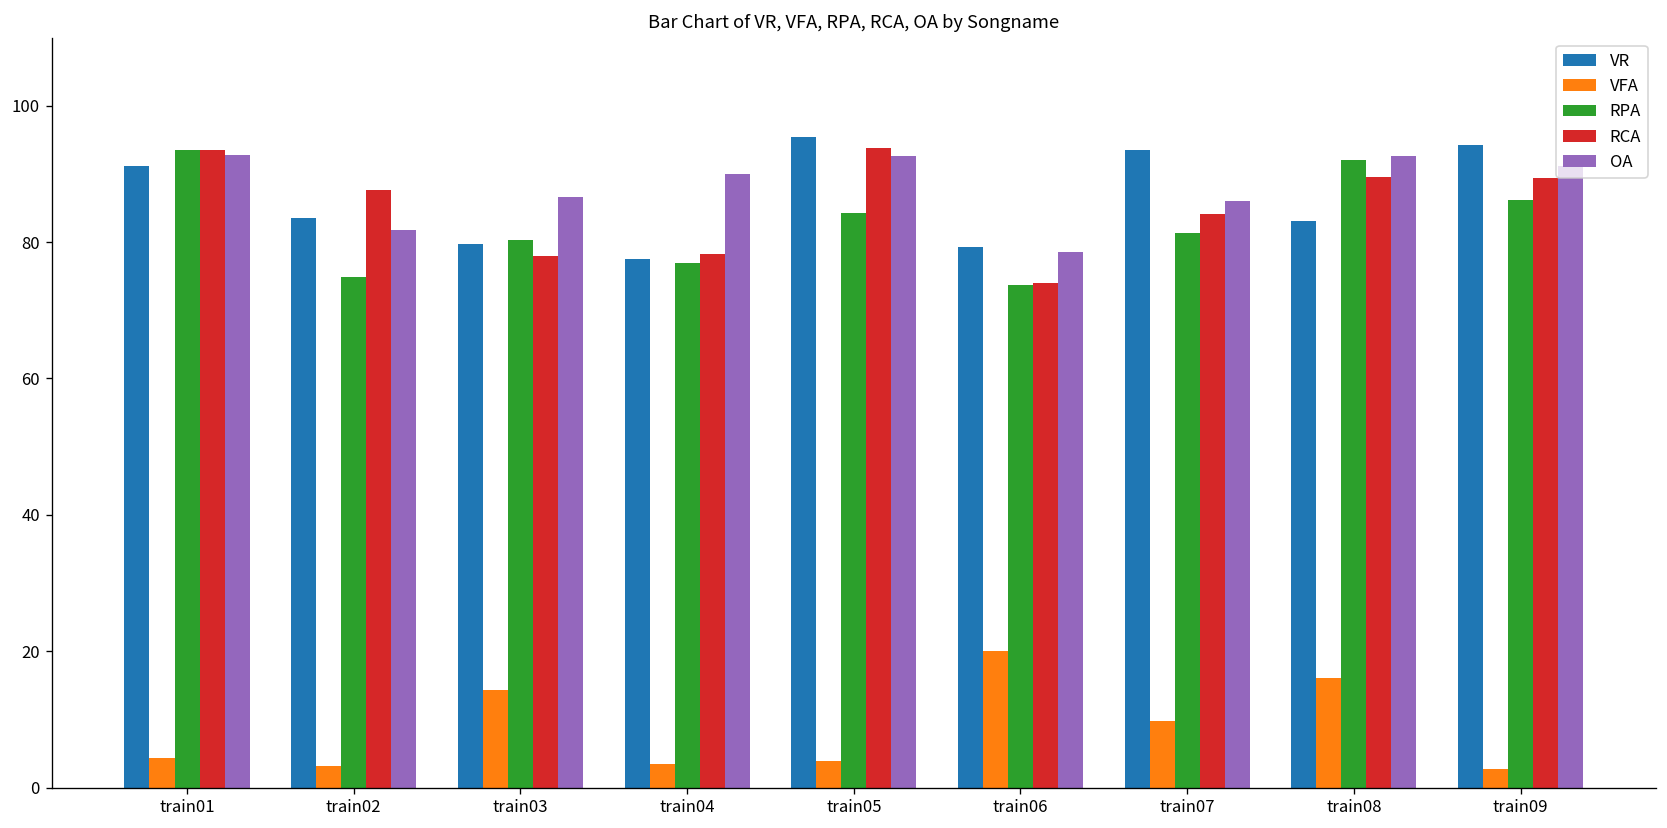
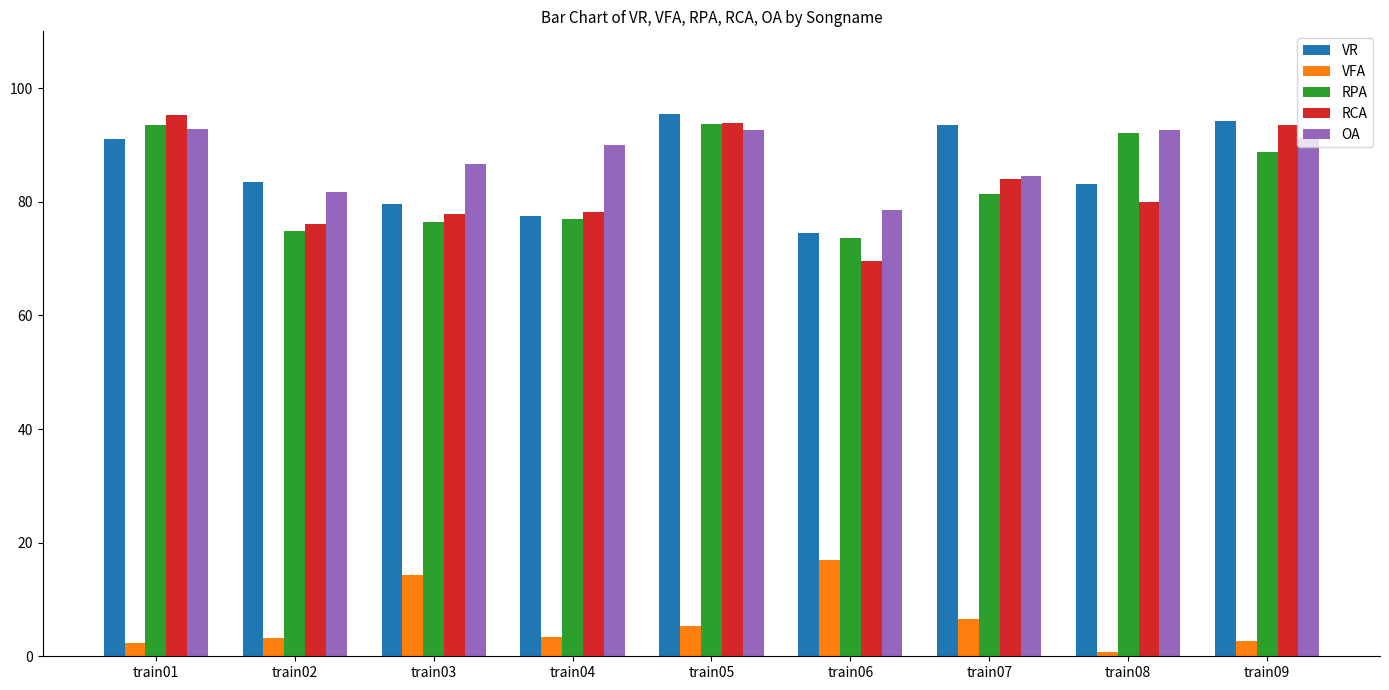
  {
    "VR": {
      "train01": 91,
      "train02": 84,
      "train03": 80,
      "train04": 77,
      "train05": 95,
-     "train06": 79,
+     "train06": 74,
      "train07": 94,
      "train08": 83,
      "train09": 94
    },
    "VFA": {
-     "train01": 4,
+     "train01": 2,
      "train02": 3,
      "train03": 14,
      "train04": 3,
-     "train05": 4,
-     "train06": 20,
-     "train07": 10,
-     "train08": 16,
+     "train05": 5,
+     "train06": 17,
+     "train07": 7,
+     "train08": 1,
      "train09": 3
    },
    "RPA": {
      "train01": 93,
      "train02": 75,
-     "train03": 80,
+     "train03": 76,
      "train04": 77,
-     "train05": 84,
+     "train05": 94,
      "train06": 74,
      "train07": 81,
      "train08": 92,
-     "train09": 86
+     "train09": 89
    },
    "RCA": {
-     "train01": 93,
-     "train02": 88,
+     "train01": 95,
+     "train02": 76,
      "train03": 78,
      "train04": 78,
      "train05": 94,
-     "train06": 74,
+     "train06": 70,
      "train07": 84,
-     "train08": 89,
-     "train09": 89
+     "train08": 80,
+     "train09": 94
    },
    "OA": {
      "train01": 93,
      "train02": 82,
      "train03": 87,
      "train04": 90,
      "train05": 93,
      "train06": 78,
-     "train07": 86,
+     "train07": 85,
      "train08": 93
    }
  }
